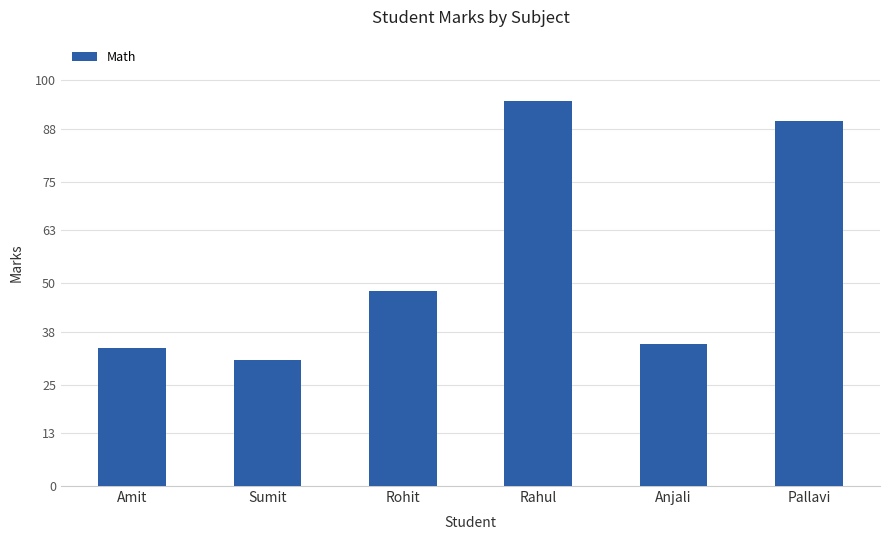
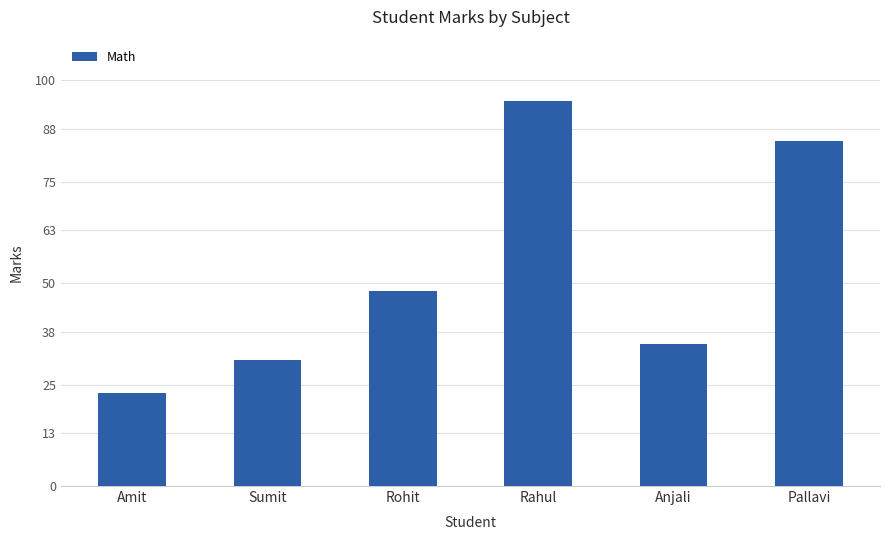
  {
-   "Amit": 34,
+   "Amit": 23,
    "Sumit": 31,
    "Rohit": 48,
    "Rahul": 95,
    "Anjali": 35,
-   "Pallavi": 90
+   "Pallavi": 85
  }
